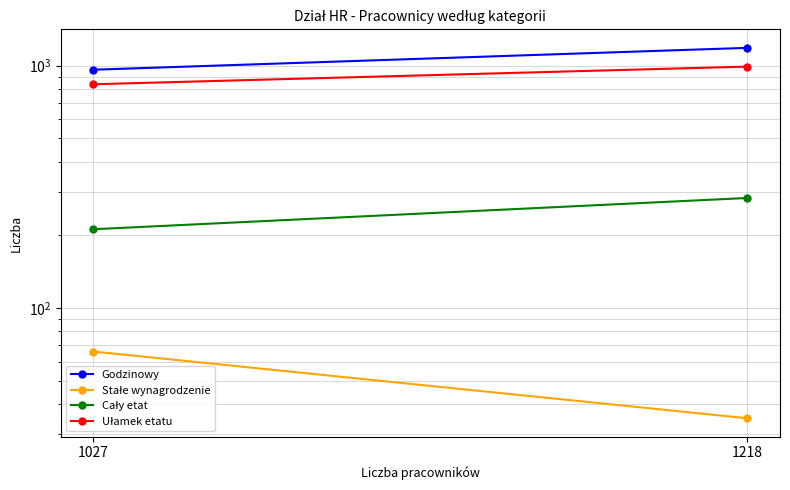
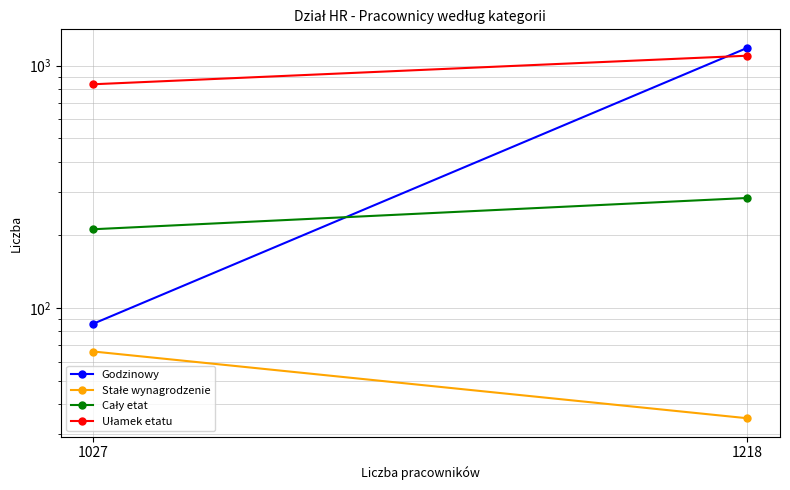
  {
    "Godzinowy": {
-     "1027": 960,
+     "1027": 86,
      "1218": 1200
    },
    "Stałe wynagrodzenie": {
      "1027": 66,
      "1218": 35
    },
    "Cały etat": {
      "1027": 210,
      "1218": 280
    },
    "Ułamek etatu": {
      "1027": 840,
-     "1218": 990
+     "1218": 1100
    }
  }
